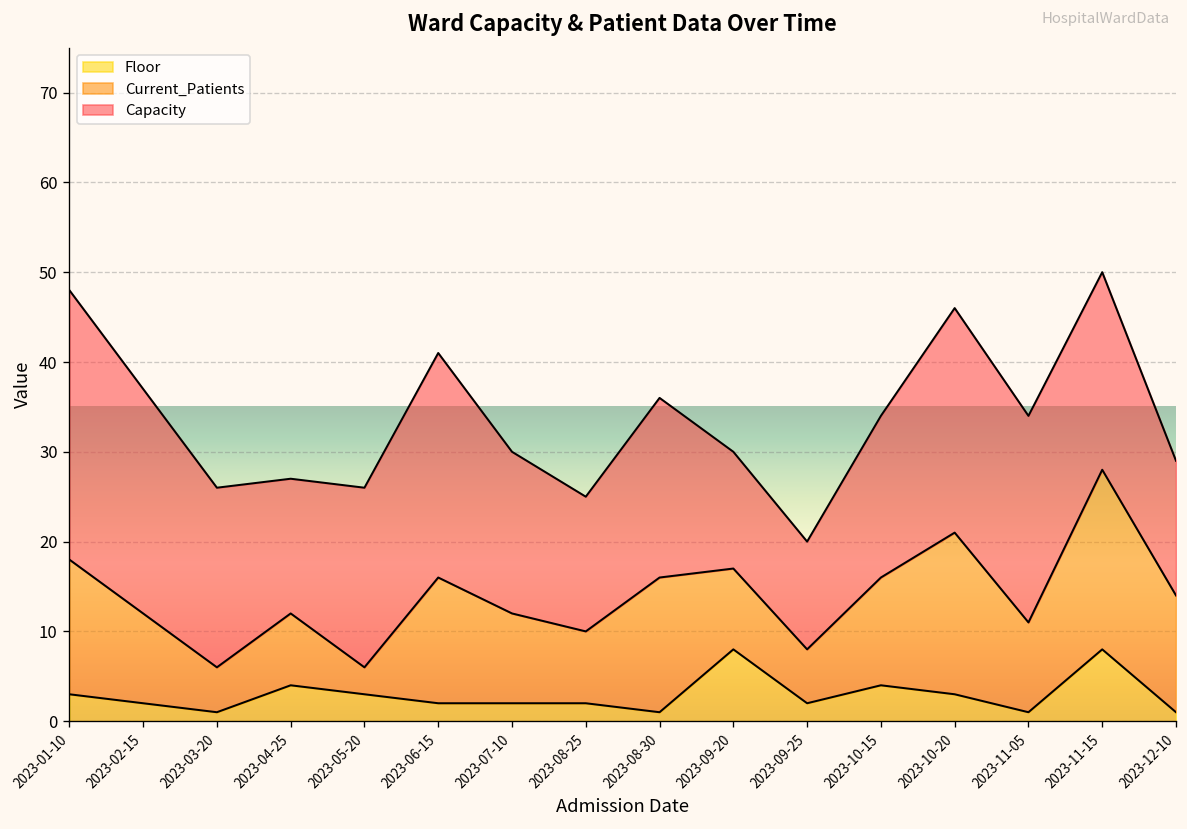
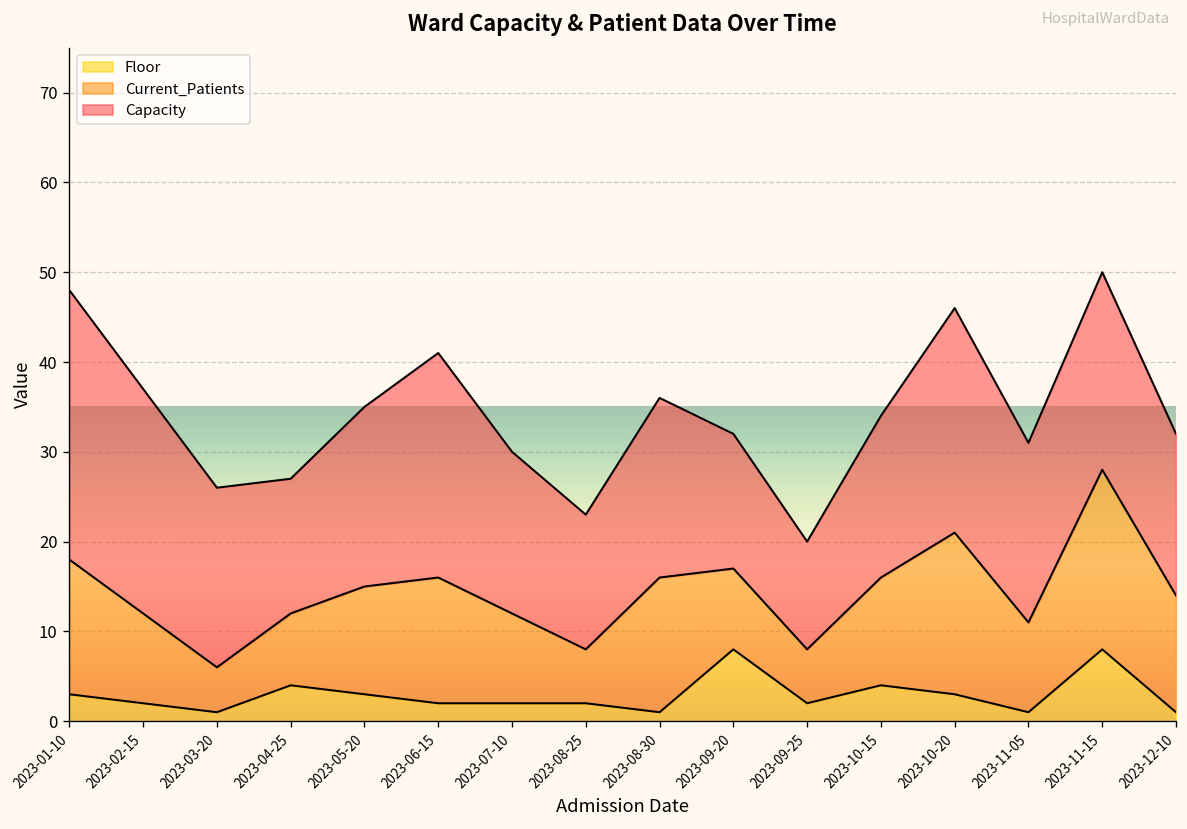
  {
    "Floor": {
      "2023-01-10": 3,
      "2023-02-15": 2,
      "2023-03-20": 1,
      "2023-04-25": 4,
      "2023-05-20": 3,
      "2023-06-15": 2,
      "2023-07-10": 2,
      "2023-08-25": 2,
      "2023-08-30": 1,
      "2023-09-20": 8,
      "2023-09-25": 2,
      "2023-10-15": 4,
      "2023-10-20": 3,
      "2023-11-05": 1,
      "2023-11-15": 8,
      "2023-12-10": 1
    },
    "Current_Patients": {
      "2023-01-10": 15,
      "2023-02-15": 10,
      "2023-03-20": 5,
      "2023-04-25": 8,
-     "2023-05-20": 3,
+     "2023-05-20": 12,
      "2023-06-15": 14,
      "2023-07-10": 10,
-     "2023-08-25": 8,
+     "2023-08-25": 6,
      "2023-08-30": 15,
      "2023-09-20": 9,
      "2023-09-25": 6,
      "2023-10-15": 12,
      "2023-10-20": 18,
      "2023-11-05": 10,
      "2023-11-15": 20,
      "2023-12-10": 13
    },
    "Capacity": {
      "2023-01-10": 30,
      "2023-02-15": 25,
      "2023-03-20": 20,
      "2023-04-25": 15,
      "2023-05-20": 20,
      "2023-06-15": 25,
      "2023-07-10": 18,
      "2023-08-25": 15,
      "2023-08-30": 20,
-     "2023-09-20": 13,
+     "2023-09-20": 15,
      "2023-09-25": 12,
      "2023-10-15": 18,
      "2023-10-20": 25,
-     "2023-11-05": 23,
+     "2023-11-05": 20,
      "2023-11-15": 22,
-     "2023-12-10": 15
+     "2023-12-10": 18
    }
  }
